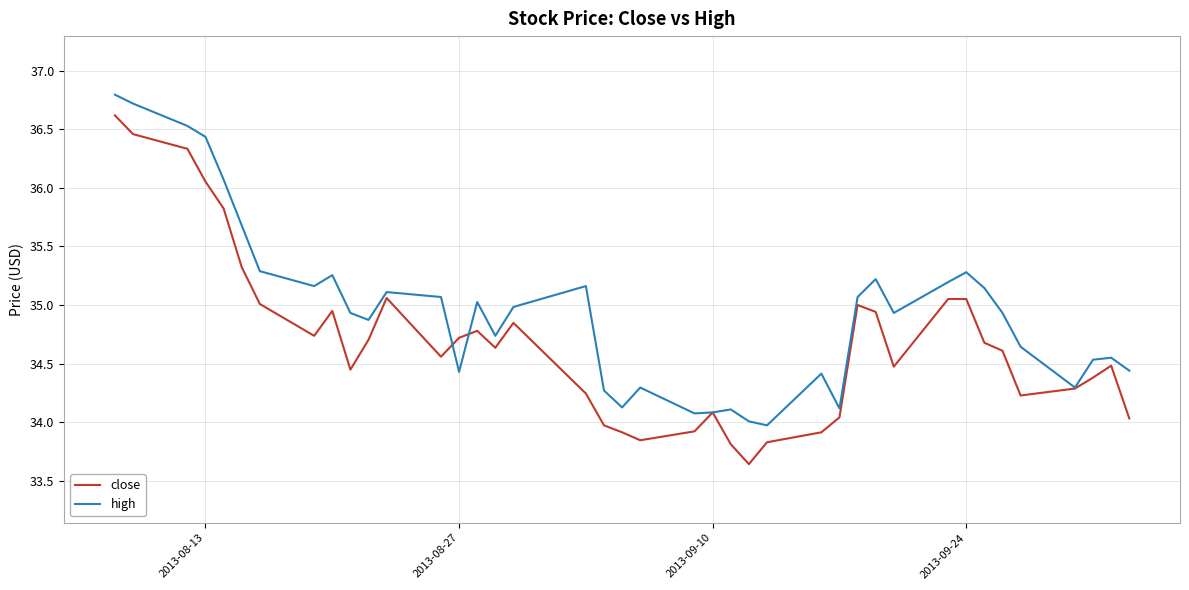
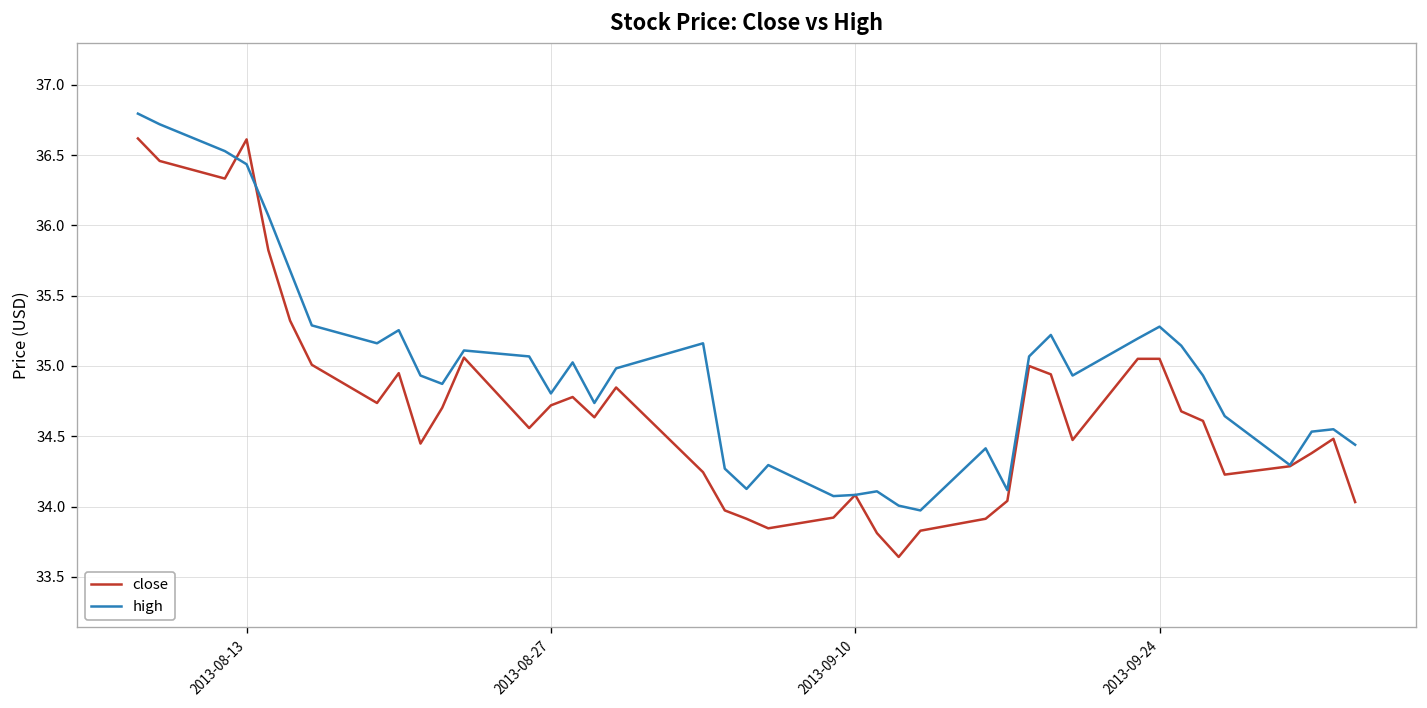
  {
    "close": {
-     "2013-08-13": 36.05,
+     "2013-08-13": 36.61,
      "2013-08-27": 34.72,
      "2013-09-24": 35.05
    },
    "high": {
      "2013-08-13": 36.44,
-     "2013-08-27": 34.43,
+     "2013-08-27": 34.80,
      "2013-09-24": 35.28
    }
  }
